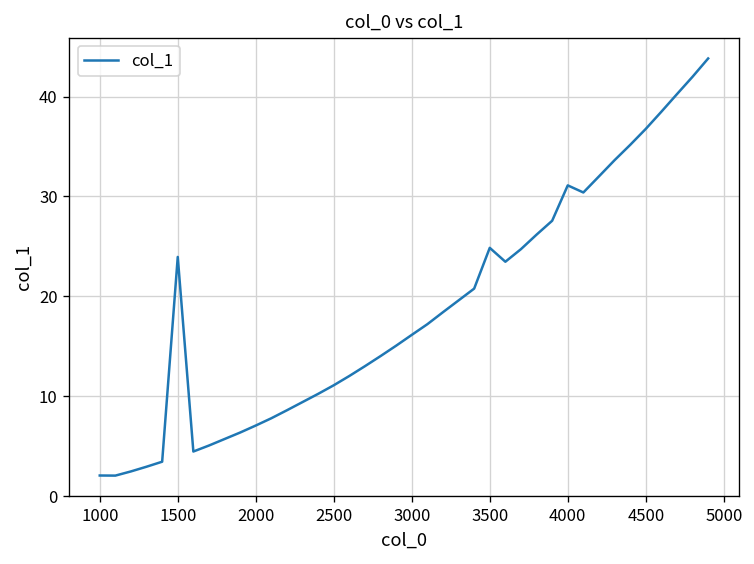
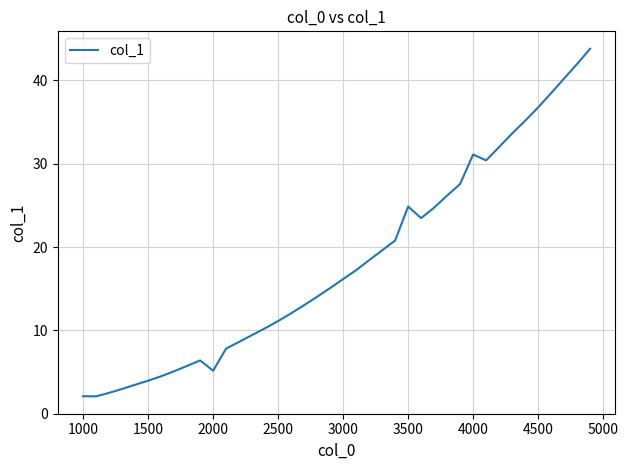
  {
    "1000": 2,
-   "1500": 24,
-   "2000": 7,
+   "1500": 4,
+   "2000": 5,
    "2500": 11,
    "3000": 16,
    "3500": 25,
    "4000": 31,
    "4500": 37
  }
